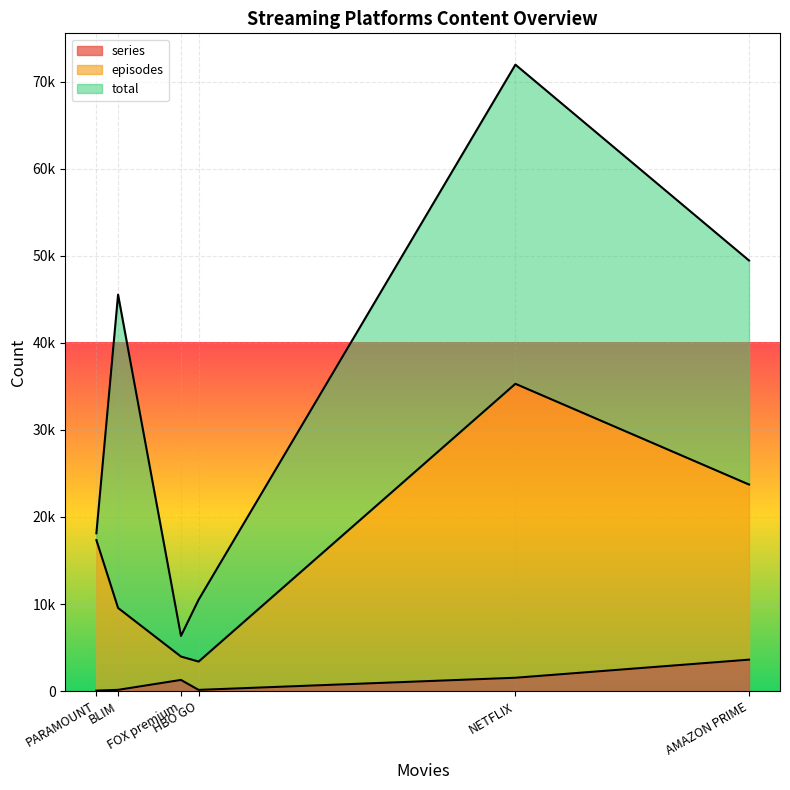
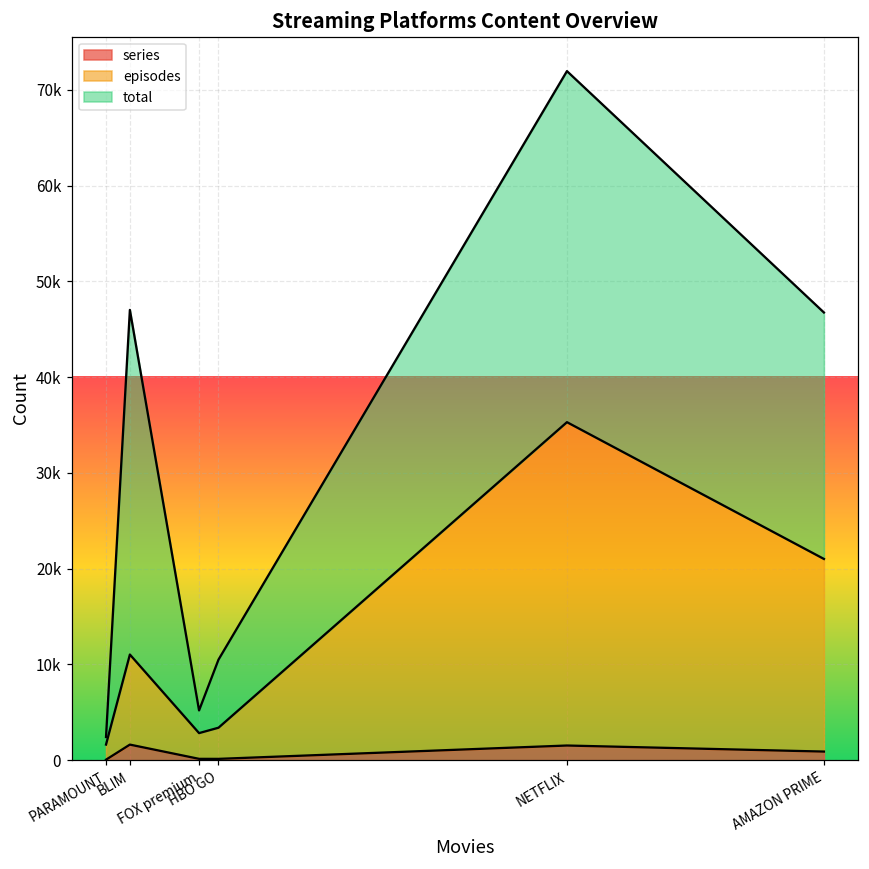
  {
    "series": {
      "PARAMOUNT": 0,
-     "BLIM": 0,
-     "FOX premium": 1000,
+     "BLIM": 2000,
+     "FOX premium": 0,
      "HBO GO": 0,
      "NETFLIX": 2000,
-     "AMAZON PRIME": 4000
+     "AMAZON PRIME": 1000
    },
    "episodes": {
-     "PARAMOUNT": 17000,
+     "PARAMOUNT": 2000,
      "BLIM": 9000,
      "FOX premium": 3000,
      "HBO GO": 3000,
      "NETFLIX": 34000,
      "AMAZON PRIME": 20000
    },
    "total": {
      "PARAMOUNT": 1000,
      "BLIM": 36000,
      "FOX premium": 2000,
      "HBO GO": 7000,
      "NETFLIX": 37000,
      "AMAZON PRIME": 26000
    }
  }
